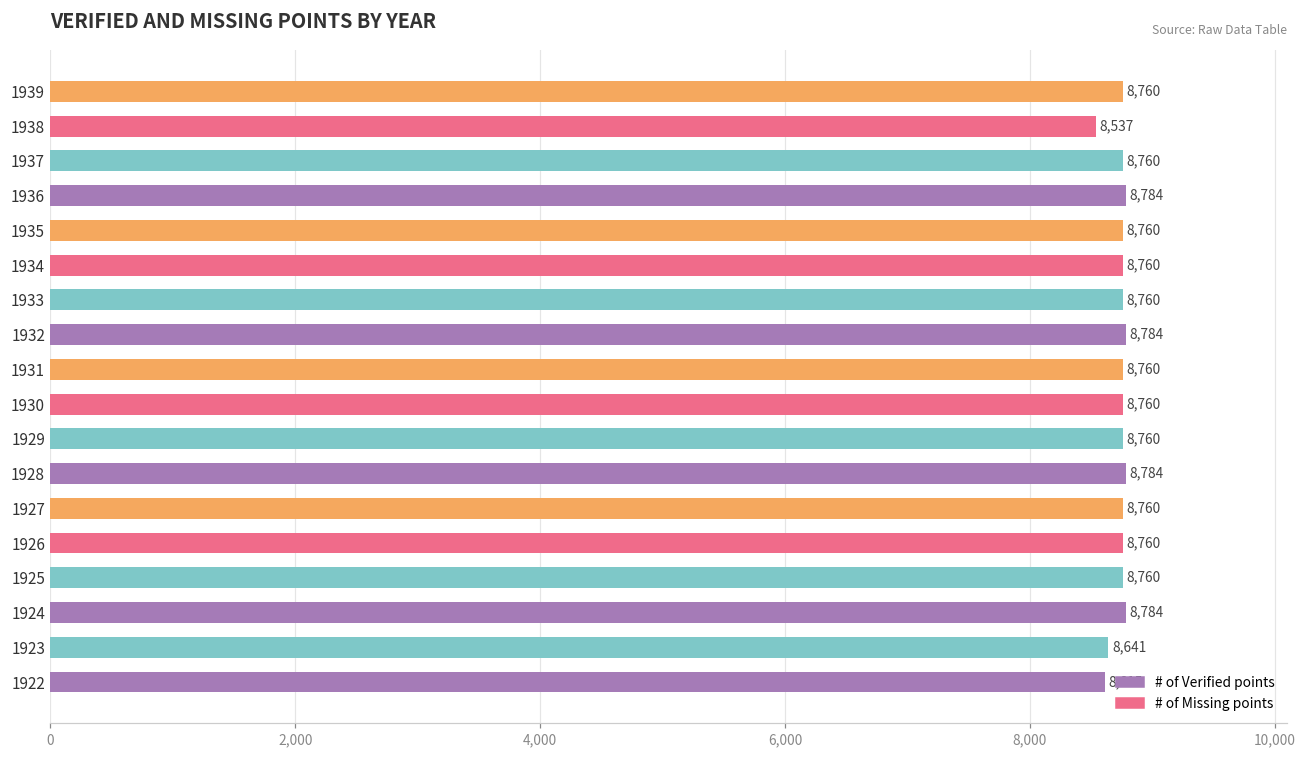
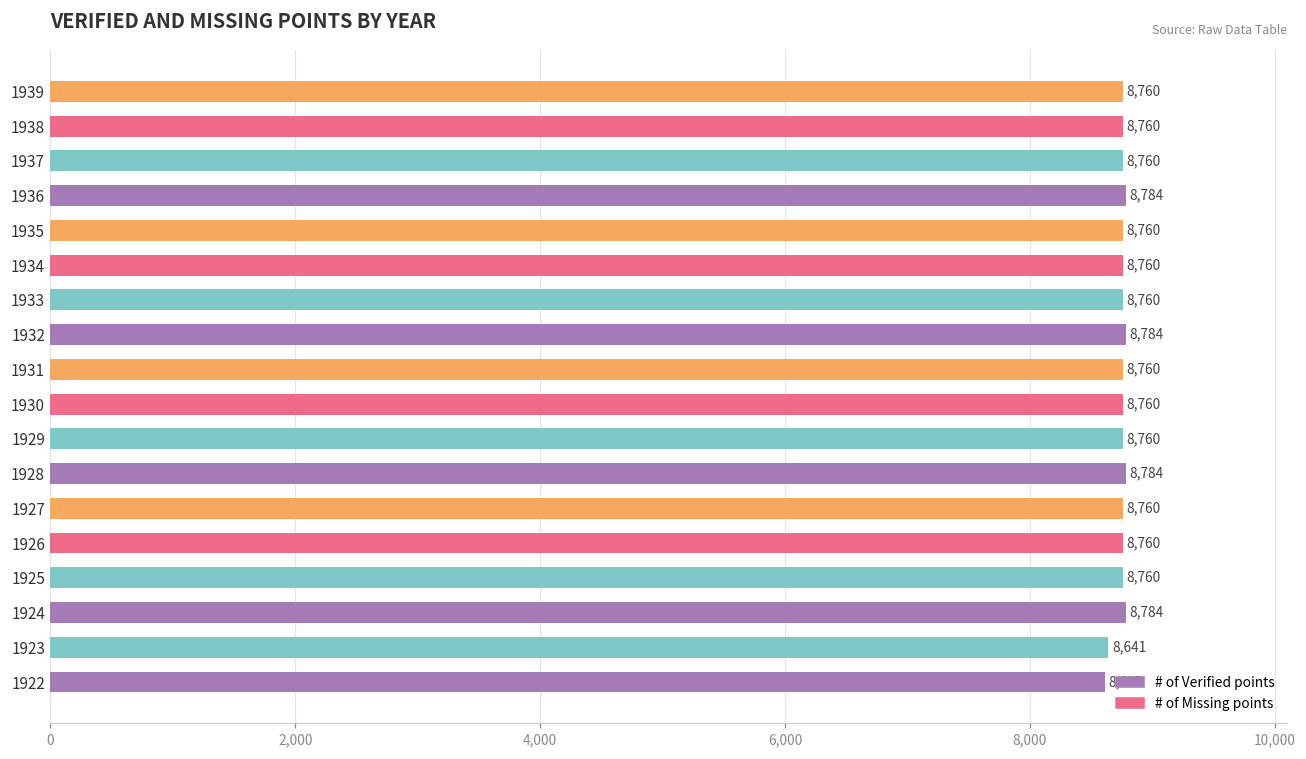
  {
    "1939": "8,760",
-   "1938": "8,537",
+   "1938": "8,760",
    "1937": "8,760",
    "1936": "8,784",
    "1935": "8,760",
    "1934": "8,760",
    "1933": "8,760",
    "1932": "8,784",
    "1931": "8,760",
    "1930": "8,760",
    "1929": "8,760",
    "1928": "8,784",
    "1927": "8,760",
    "1926": "8,760",
    "1925": "8,760",
    "1924": "8,784",
    "1923": "8,641",
    "1922": "8,615"
  }
